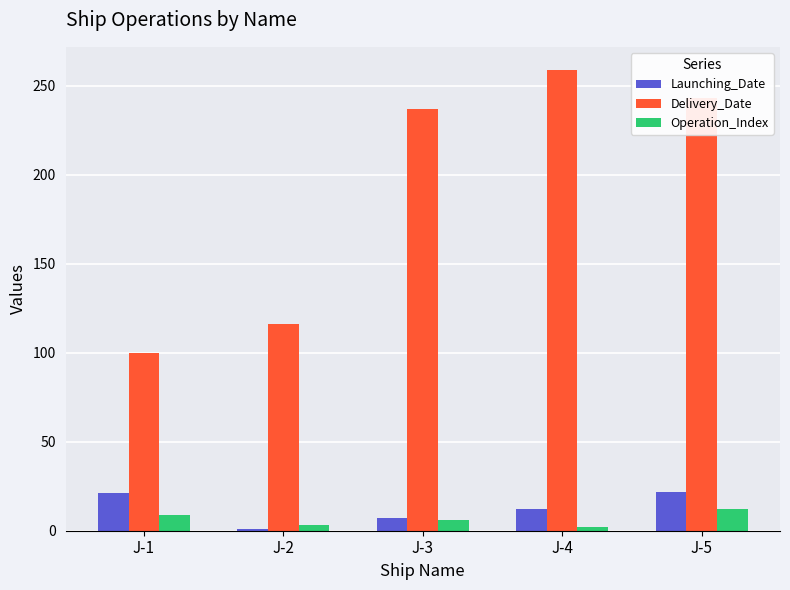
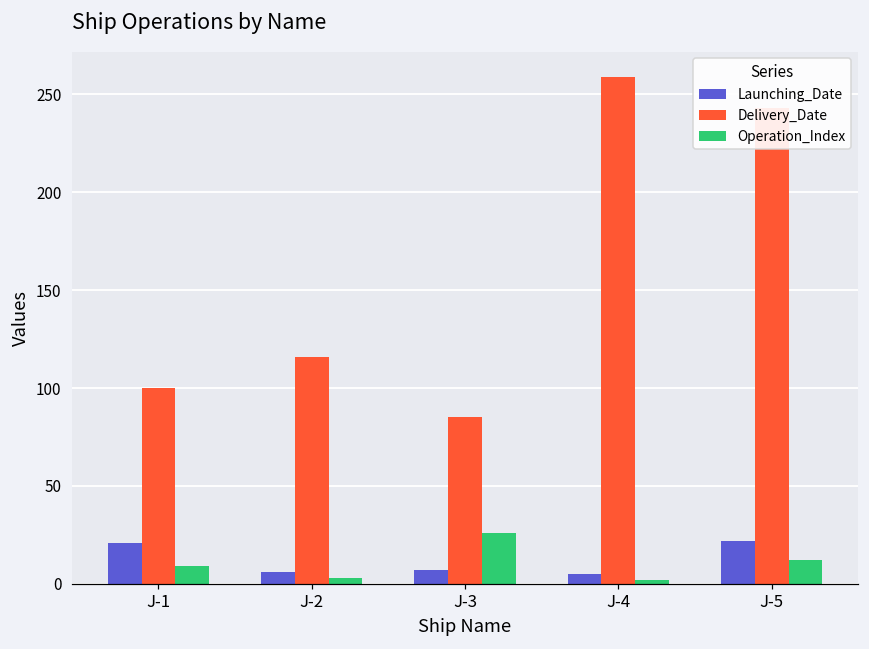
  {
    "Launching_Date": {
      "J-1": 21,
-     "J-2": 1,
+     "J-2": 6,
      "J-3": 7,
-     "J-4": 12,
+     "J-4": 5,
      "J-5": 22
    },
    "Delivery_Date": {
      "J-1": 100,
      "J-2": 116,
-     "J-3": 237,
+     "J-3": 85,
      "J-4": 259
    },
    "Operation_Index": {
      "J-1": 9,
      "J-2": 3,
-     "J-3": 6,
+     "J-3": 26,
      "J-4": 2,
      "J-5": 12
    }
  }
